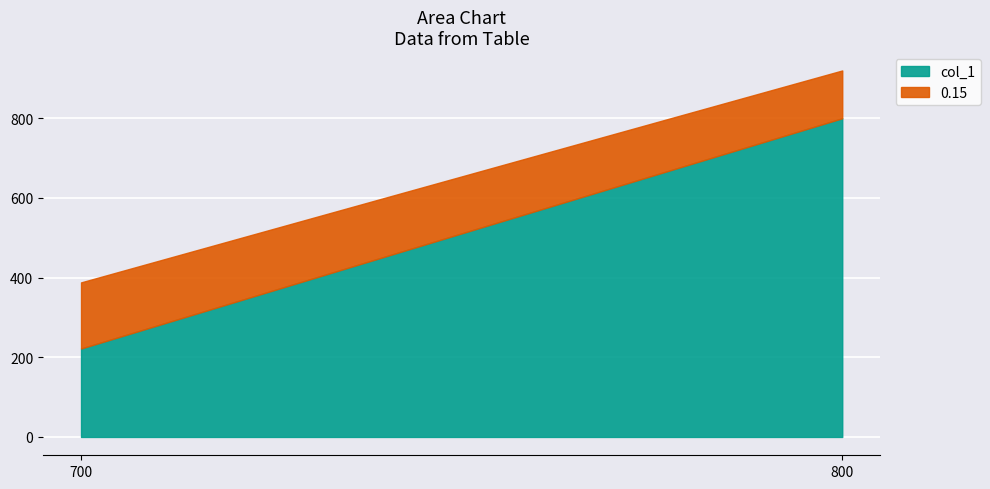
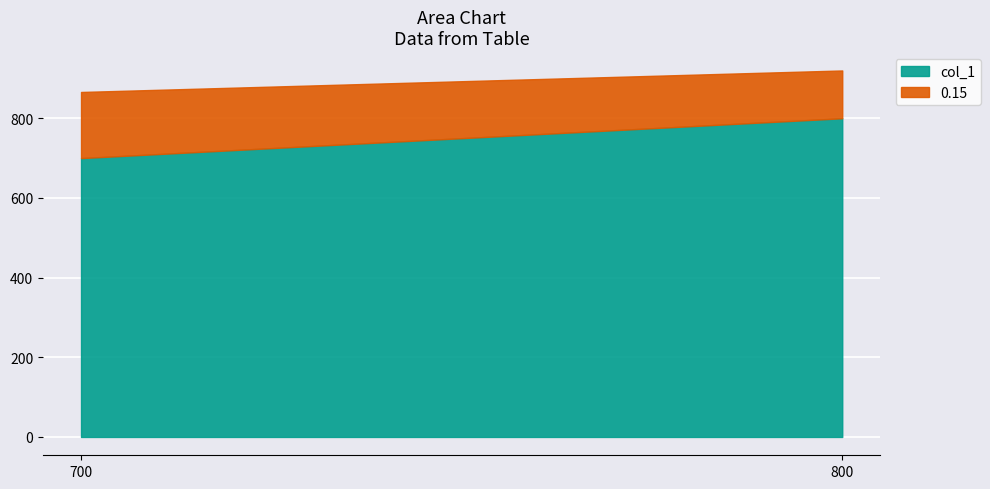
  {
    "col_1": {
-     "700": 220,
+     "700": 700,
      "800": 800
    },
    "0.15": {
      "700": 170,
      "800": 120
    }
  }
